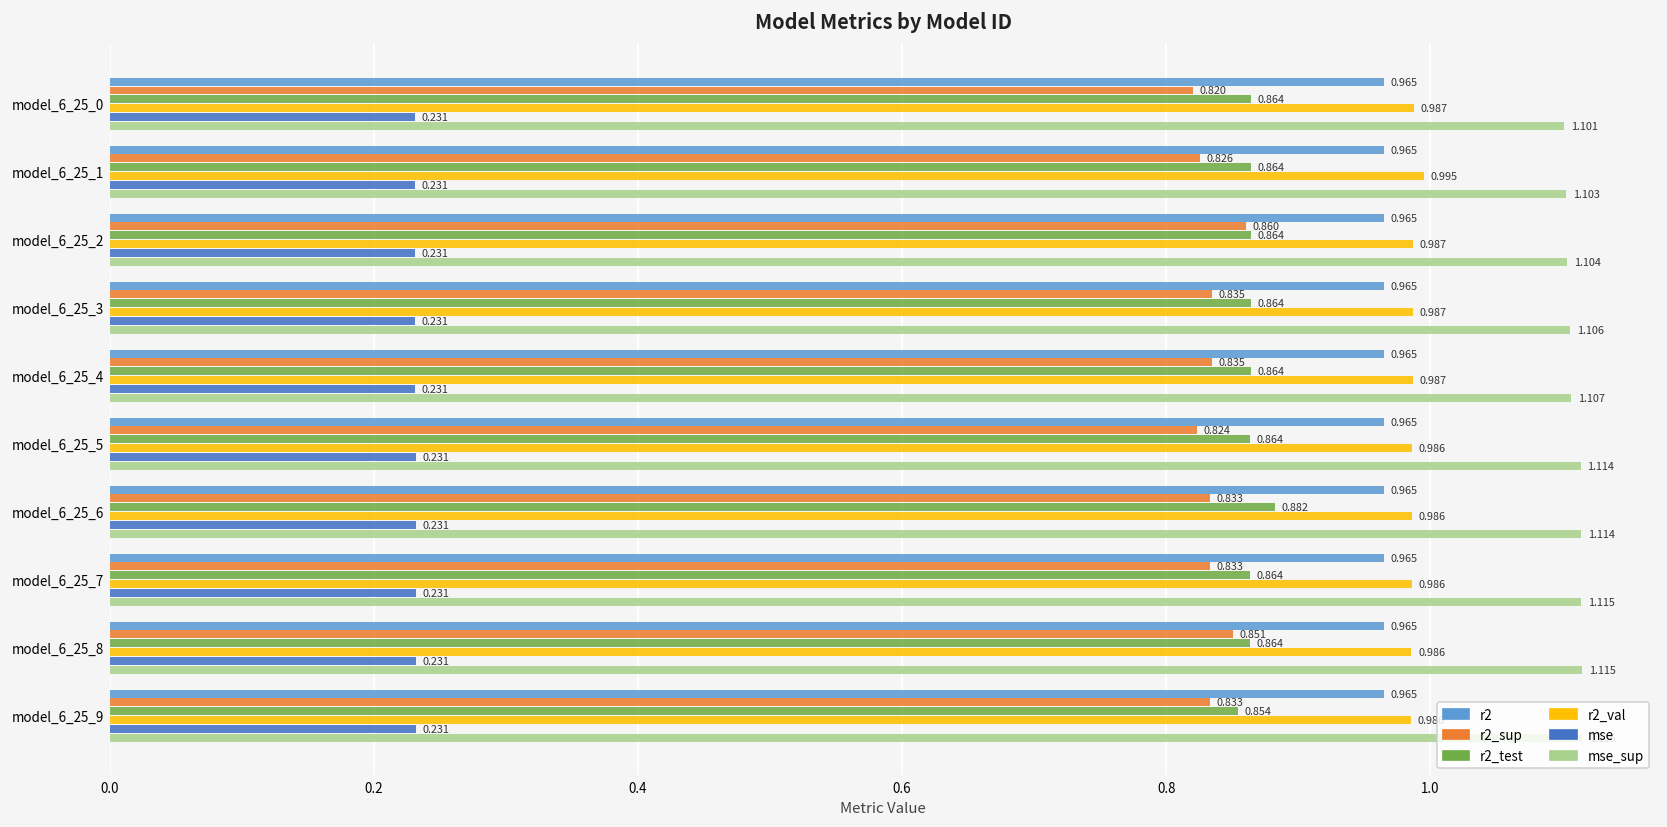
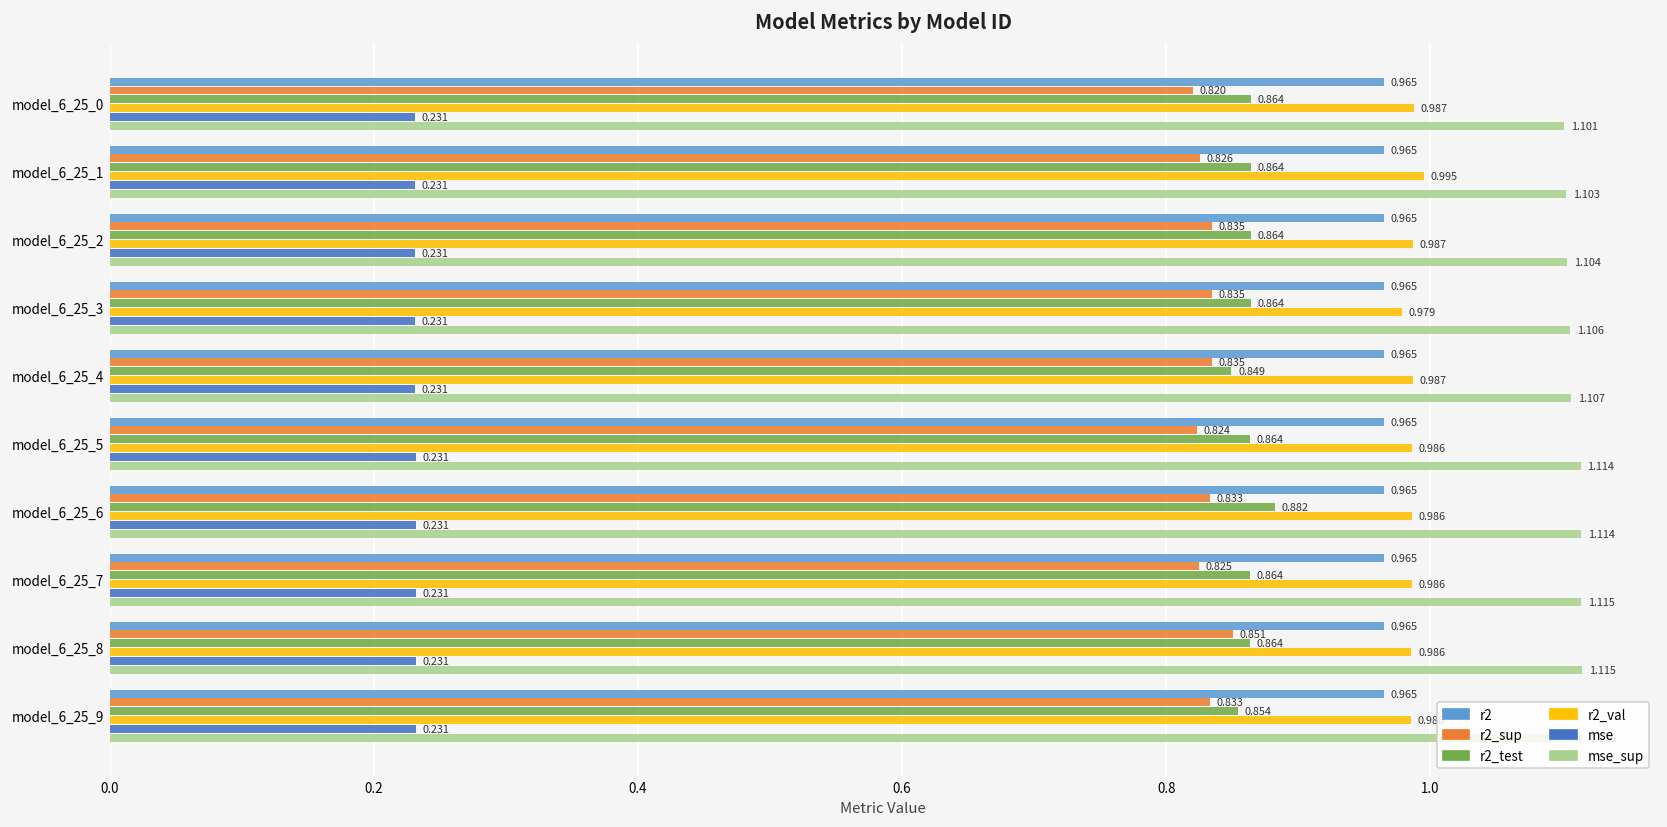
  {
    "r2_sup": {
      "model_6_25_0": 0.820,
      "model_6_25_1": 0.826,
-     "model_6_25_2": 0.860,
+     "model_6_25_2": 0.835,
      "model_6_25_3": 0.835,
      "model_6_25_4": 0.835,
      "model_6_25_5": 0.824,
      "model_6_25_6": 0.833,
-     "model_6_25_7": 0.833,
+     "model_6_25_7": 0.825,
      "model_6_25_8": 0.851,
      "model_6_25_9": 0.833
    },
    "r2_test": {
      "model_6_25_0": 0.864,
      "model_6_25_1": 0.864,
      "model_6_25_2": 0.864,
      "model_6_25_3": 0.864,
-     "model_6_25_4": 0.864,
+     "model_6_25_4": 0.849,
      "model_6_25_5": 0.864,
      "model_6_25_6": 0.882,
      "model_6_25_7": 0.864,
      "model_6_25_8": 0.864,
      "model_6_25_9": 0.854
    },
    "r2_val": {
      "model_6_25_0": 0.987,
      "model_6_25_1": 0.995,
      "model_6_25_2": 0.987,
-     "model_6_25_3": 0.987,
+     "model_6_25_3": 0.979,
      "model_6_25_4": 0.987,
      "model_6_25_5": 0.986,
      "model_6_25_6": 0.986,
      "model_6_25_7": 0.986,
      "model_6_25_8": 0.986
    },
    "mse_sup": {
      "model_6_25_0": 1.101,
      "model_6_25_1": 1.103,
      "model_6_25_2": 1.104,
      "model_6_25_3": 1.106,
      "model_6_25_4": 1.107,
      "model_6_25_5": 1.114,
      "model_6_25_6": 1.114,
      "model_6_25_7": 1.115,
      "model_6_25_8": 1.115
    }
  }
